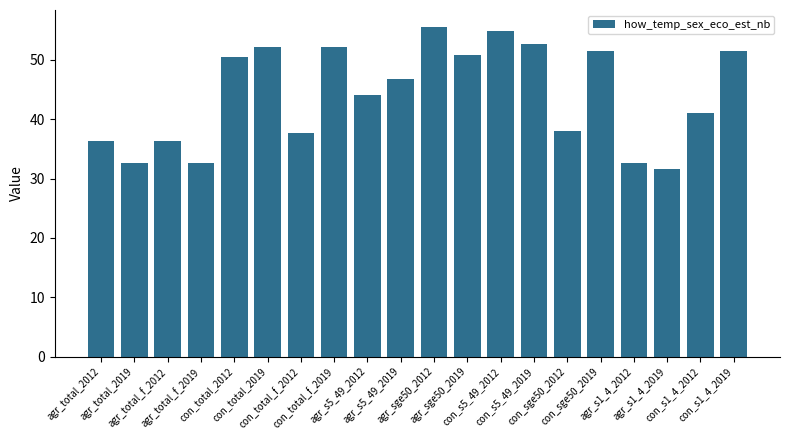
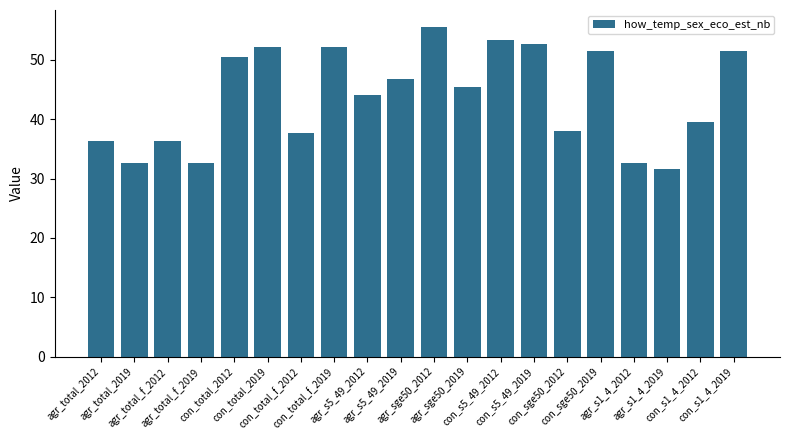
  {
    "agr_total_2012": 36,
    "agr_total_2019": 33,
    "agr_total_f_2012": 36,
    "agr_total_f_2019": 33,
    "con_total_2012": 50,
    "con_total_2019": 52,
    "con_total_f_2012": 38,
    "con_total_f_2019": 52,
    "agr_s5_49_2012": 44,
    "agr_s5_49_2019": 47,
    "agr_sge50_2012": 56,
-   "agr_sge50_2019": 51,
-   "con_s5_49_2012": 55,
+   "agr_sge50_2019": 45,
+   "con_s5_49_2012": 53,
    "con_s5_49_2019": 53,
    "con_sge50_2012": 38,
    "con_sge50_2019": 51,
    "agr_s1_4_2012": 33,
    "agr_s1_4_2019": 32,
-   "con_s1_4_2012": 41,
+   "con_s1_4_2012": 40,
    "con_s1_4_2019": 52
  }
